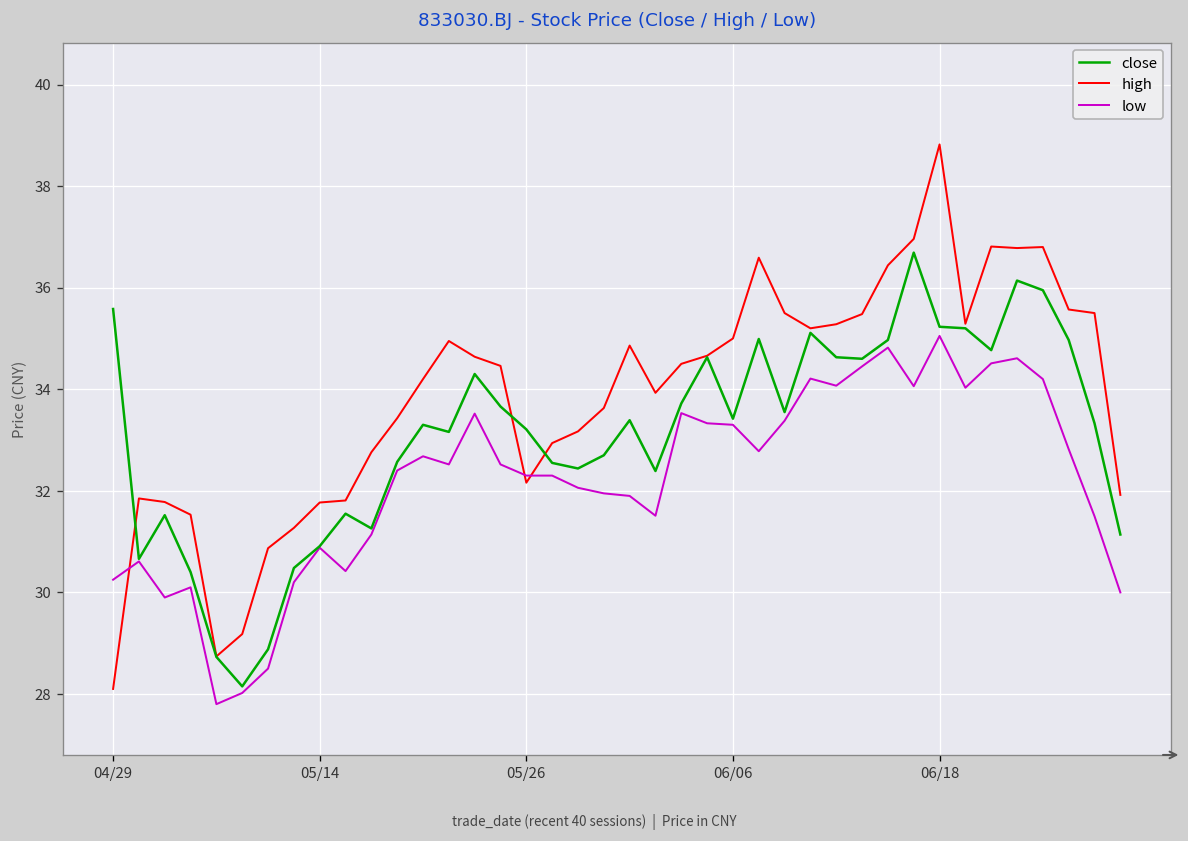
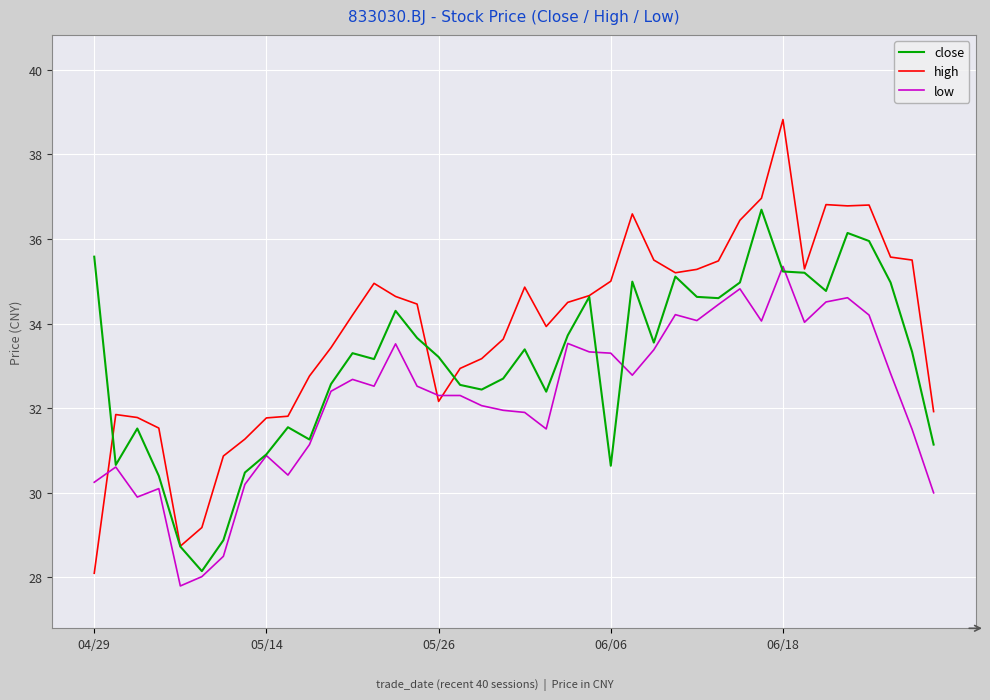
  {
    "close": {
      "04/29": 35.6,
      "05/26": 33.2,
-     "06/06": 33.4,
+     "06/06": 30.6,
      "06/18": 35.2
    },
    "high": {
      "04/29": 28.1,
      "05/14": 31.8,
      "05/26": 32.2,
      "06/06": 35.0,
      "06/18": 38.8
    },
    "low": {
      "04/29": 30.3,
      "05/26": 32.3,
      "06/06": 33.3,
-     "06/18": 35.1
+     "06/18": 35.4
    }
  }
